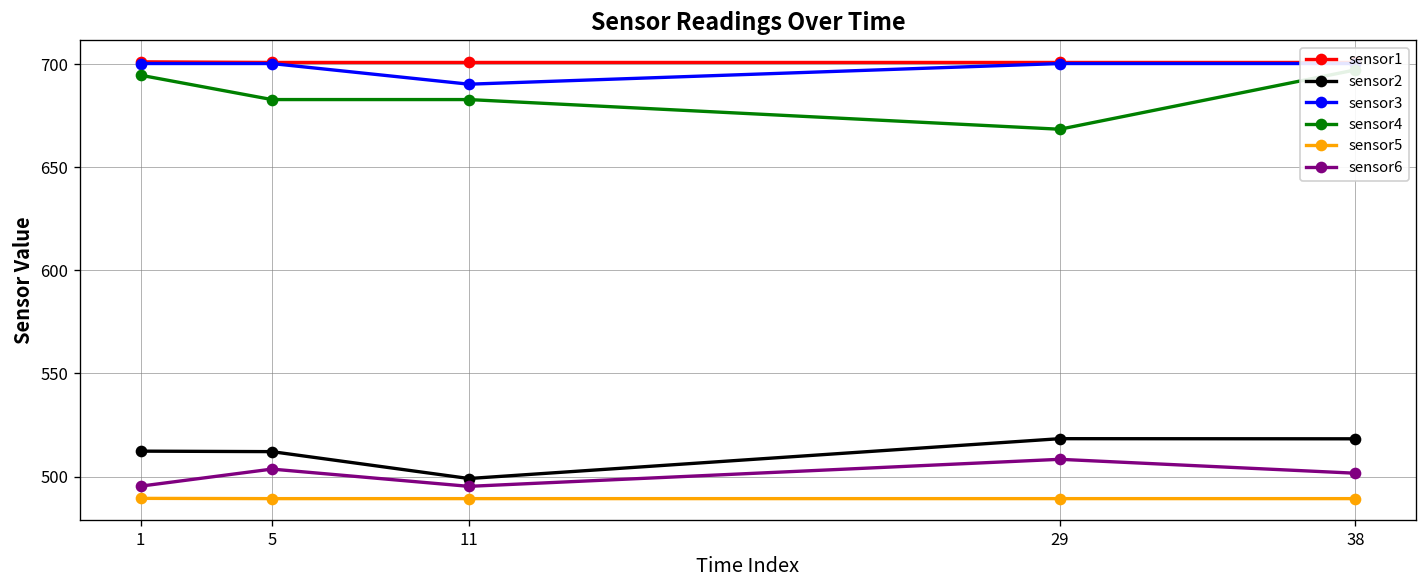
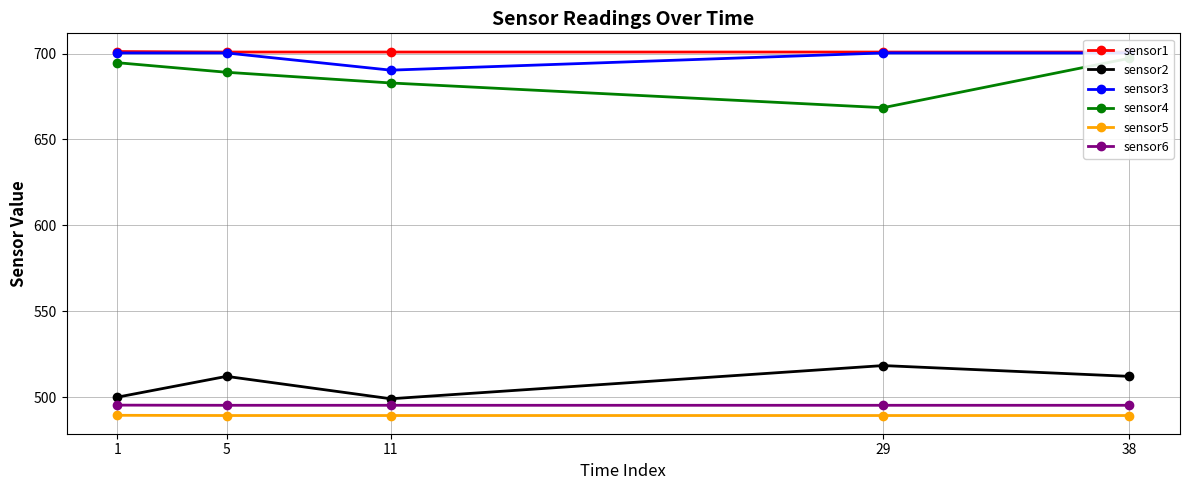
  {
    "sensor1": {
      "11": 701
    },
    "sensor2": {
-     "1": 512,
+     "1": 500,
      "5": 512,
      "11": 499,
      "29": 518,
-     "38": 518
+     "38": 512
    },
    "sensor3": {
      "11": 690
    },
    "sensor4": {
      "1": 695,
-     "5": 683,
+     "5": 689,
      "11": 683,
      "29": 669
    },
    "sensor5": {
      "1": 489,
      "5": 489,
      "11": 489,
      "29": 489,
      "38": 489
    },
    "sensor6": {
      "1": 495,
-     "5": 504,
+     "5": 495,
      "11": 495,
-     "29": 508,
-     "38": 502
+     "29": 495,
+     "38": 495
    }
  }
